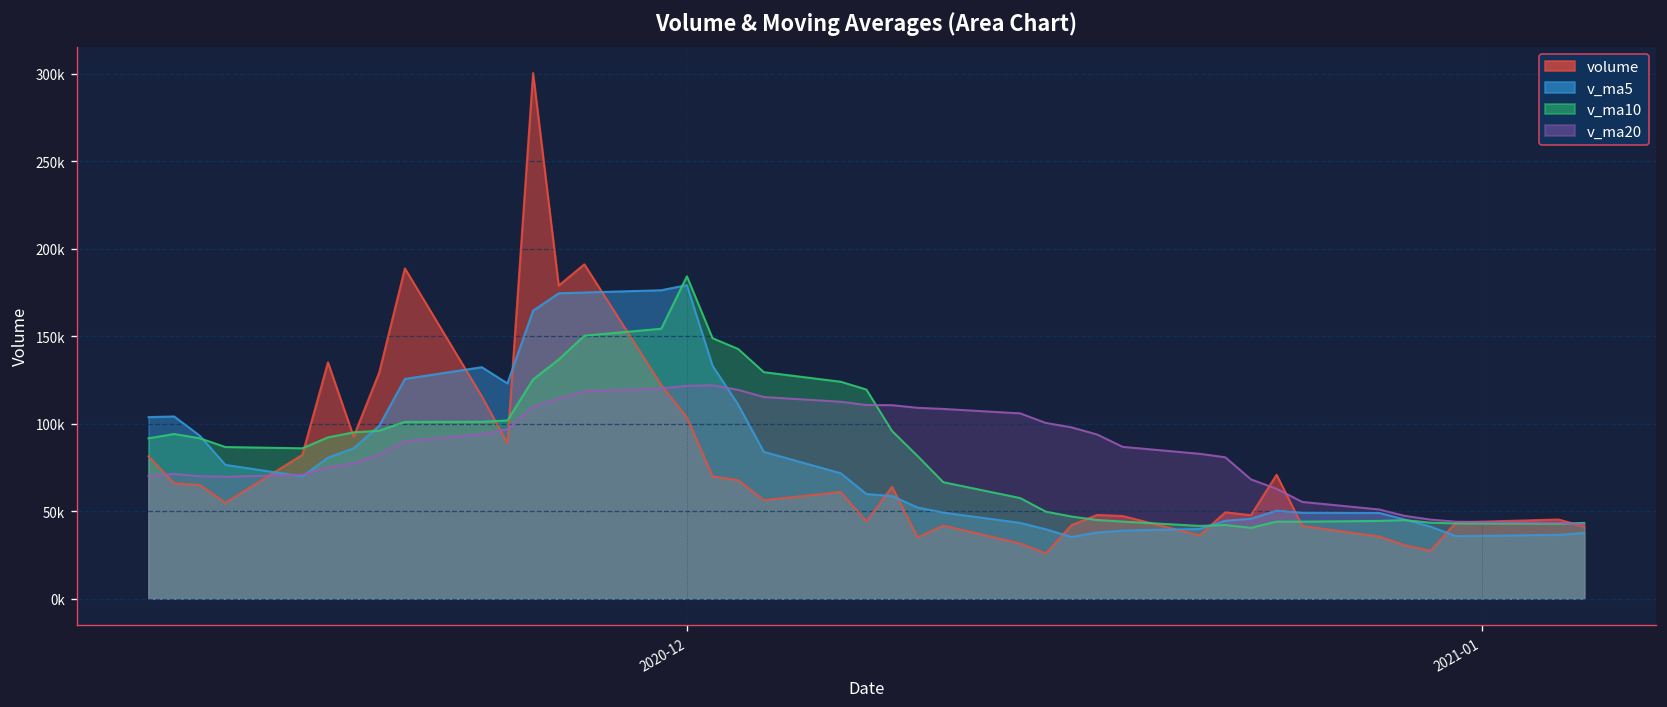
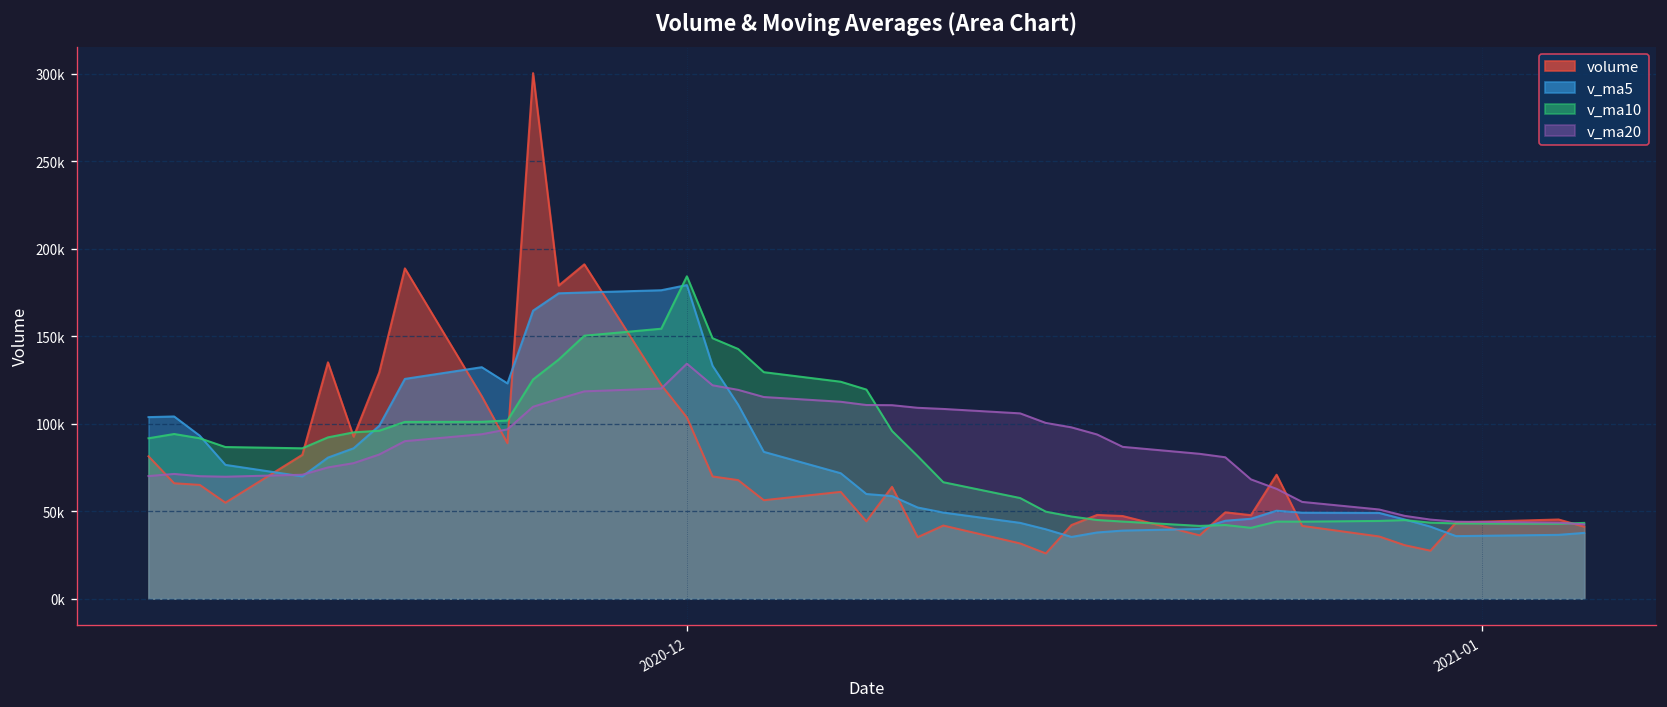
  {
    "volume": {
      "2020-12": 104000
    },
    "v_ma5": {
      "2020-12": 179000
    },
    "v_ma10": {
      "2020-12": 184000
    },
    "v_ma20": {
-     "2020-12": 122000
+     "2020-12": 134000
    }
  }
